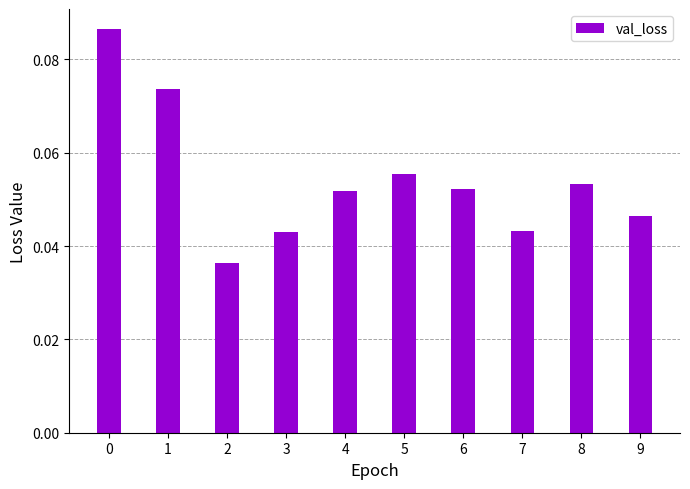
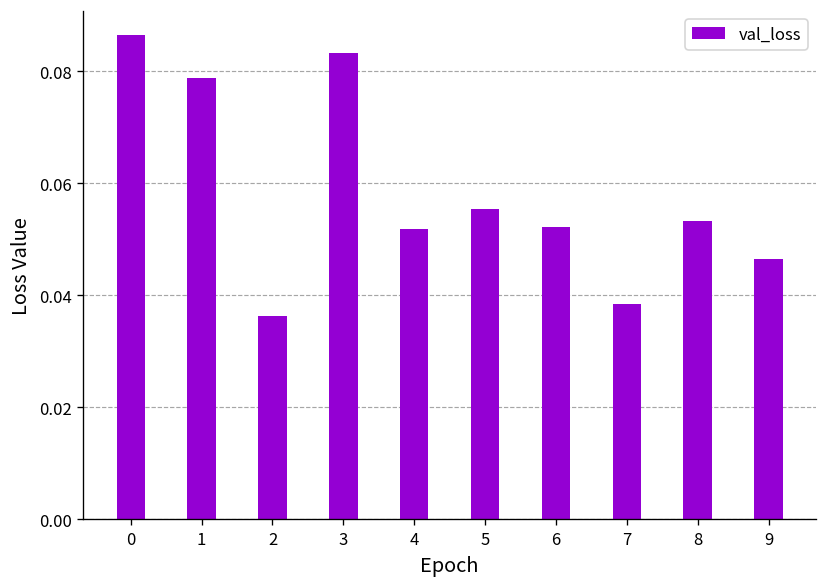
  {
    "0": 0.086,
-   "1": 0.074,
+   "1": 0.079,
    "2": 0.036,
-   "3": 0.043,
+   "3": 0.083,
    "4": 0.052,
    "5": 0.056,
    "6": 0.052,
-   "7": 0.043,
+   "7": 0.039,
    "8": 0.053,
    "9": 0.046
  }
